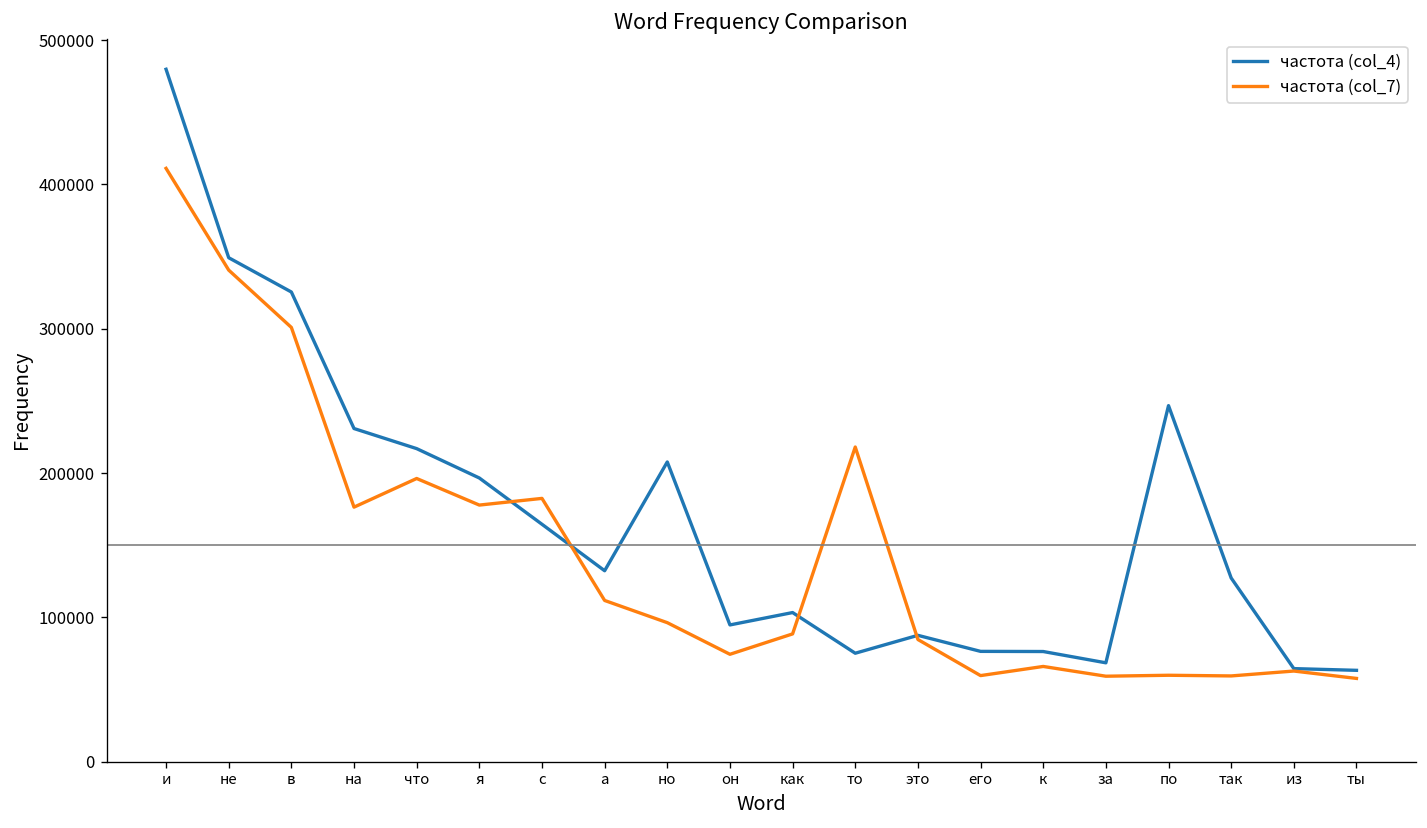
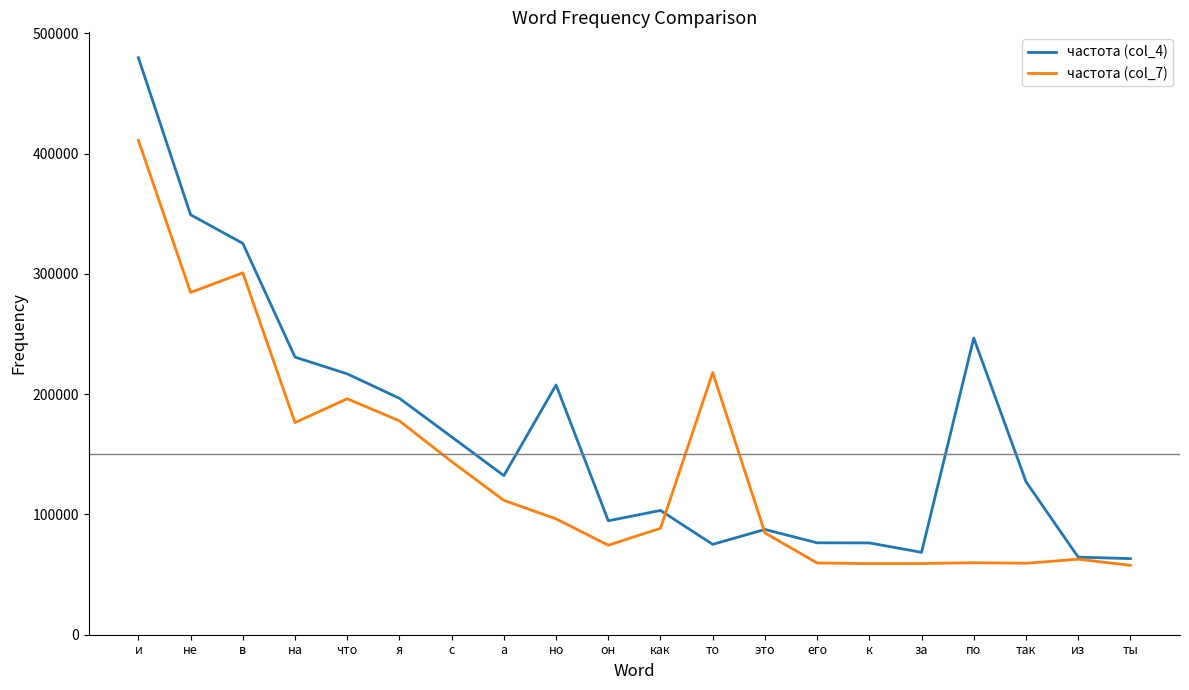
  {
    "частота (col_4)": {
      "и": 480000,
      "не": 349000,
      "в": 325000,
      "на": 231000,
      "что": 217000,
      "я": 197000,
      "с": 165000,
      "а": 132000,
      "но": 208000,
      "он": 95000,
      "как": 103000,
      "то": 75000,
      "это": 88000,
      "его": 76000,
      "к": 76000,
      "за": 69000,
      "по": 247000,
      "так": 127000,
      "ты": 63000
    },
    "частота (col_7)": {
      "и": 411000,
-     "не": 341000,
+     "не": 285000,
      "в": 301000,
      "на": 176000,
      "что": 196000,
      "я": 178000,
-     "с": 182000,
+     "с": 144000,
      "а": 112000,
      "но": 96000,
      "он": 74000,
      "как": 89000,
      "то": 218000,
      "это": 85000,
      "его": 60000,
-     "к": 66000,
+     "к": 59000,
      "за": 59000,
      "по": 60000,
      "так": 59000,
      "ты": 58000
    }
  }
